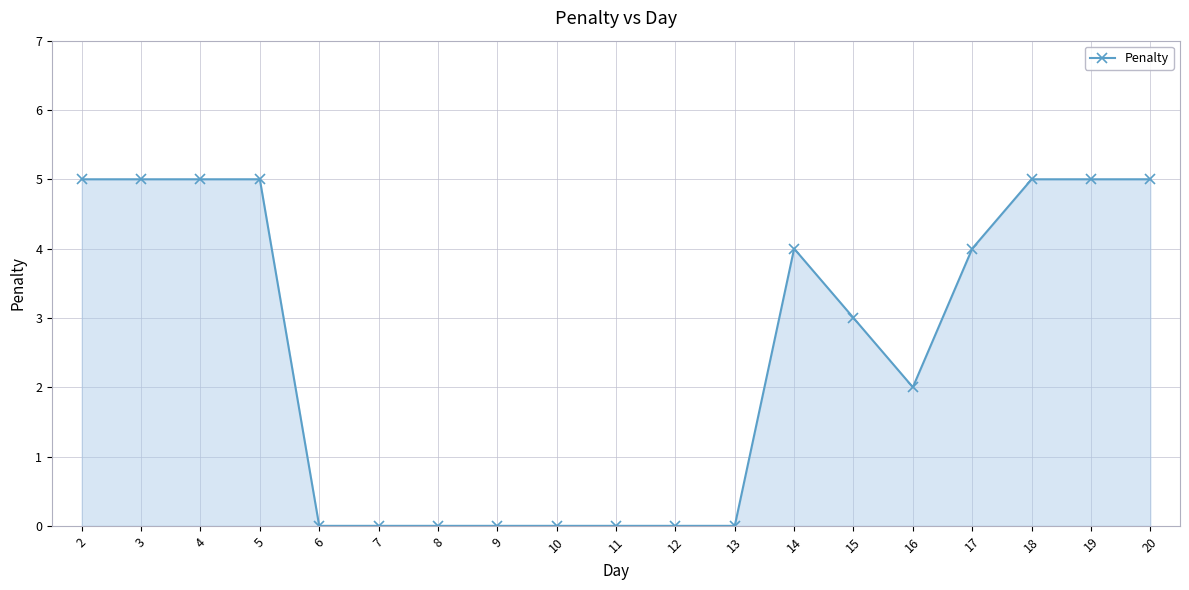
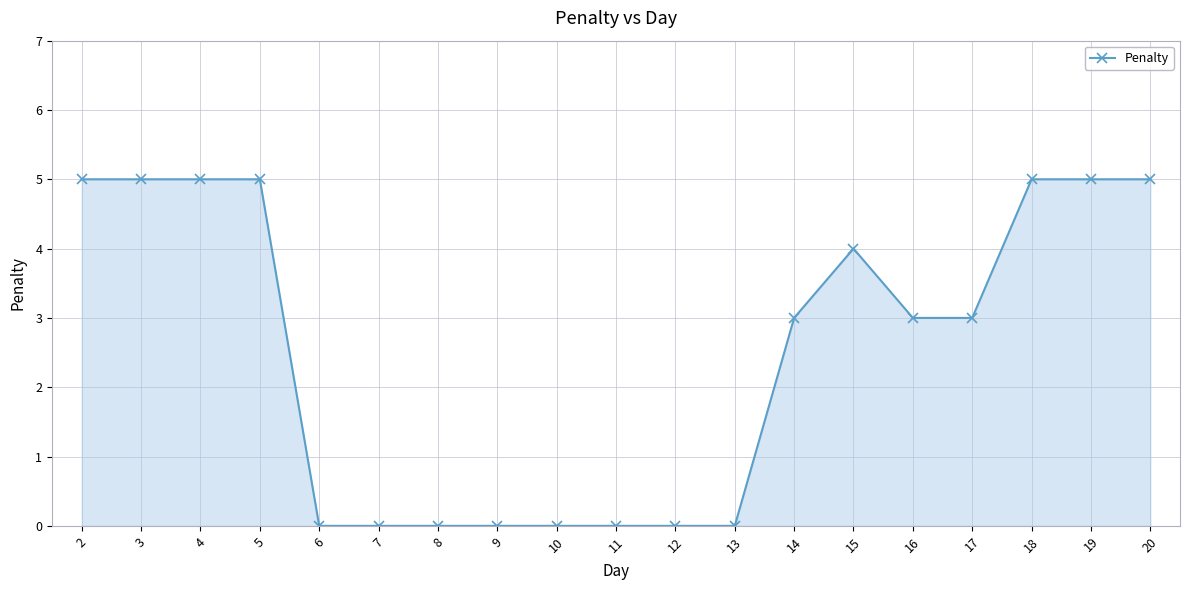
  {
    "2": 5,
    "3": 5,
    "4": 5,
    "5": 5,
    "6": 0,
    "7": 0,
    "8": 0,
    "9": 0,
    "10": 0,
    "11": 0,
    "12": 0,
    "13": 0,
-   "14": 4,
-   "15": 3,
-   "16": 2,
-   "17": 4,
+   "14": 3,
+   "15": 4,
+   "16": 3,
+   "17": 3,
    "18": 5,
    "19": 5,
    "20": 5
  }
